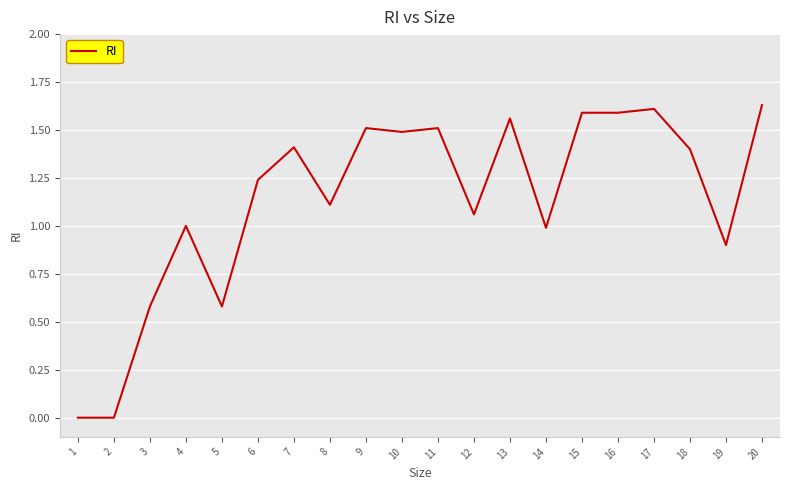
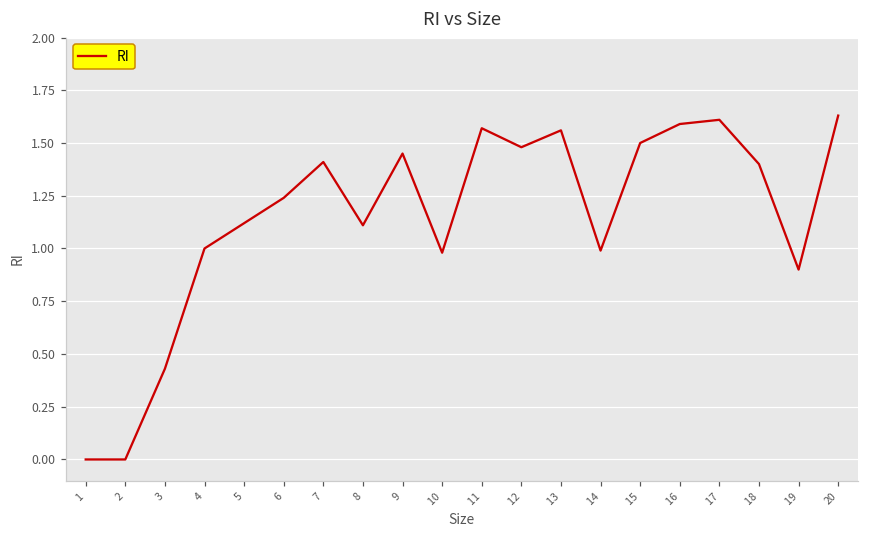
  {
    "1": 0.00,
    "2": 0.00,
-   "3": 0.58,
+   "3": 0.43,
    "4": 1.00,
-   "5": 0.58,
+   "5": 1.12,
    "6": 1.24,
    "7": 1.41,
    "8": 1.11,
-   "9": 1.51,
-   "10": 1.49,
-   "11": 1.51,
-   "12": 1.06,
+   "9": 1.45,
+   "10": 0.98,
+   "11": 1.57,
+   "12": 1.48,
    "13": 1.56,
    "14": 0.99,
-   "15": 1.59,
+   "15": 1.50,
    "16": 1.59,
    "17": 1.61,
    "18": 1.40,
    "19": 0.90,
    "20": 1.63
  }
